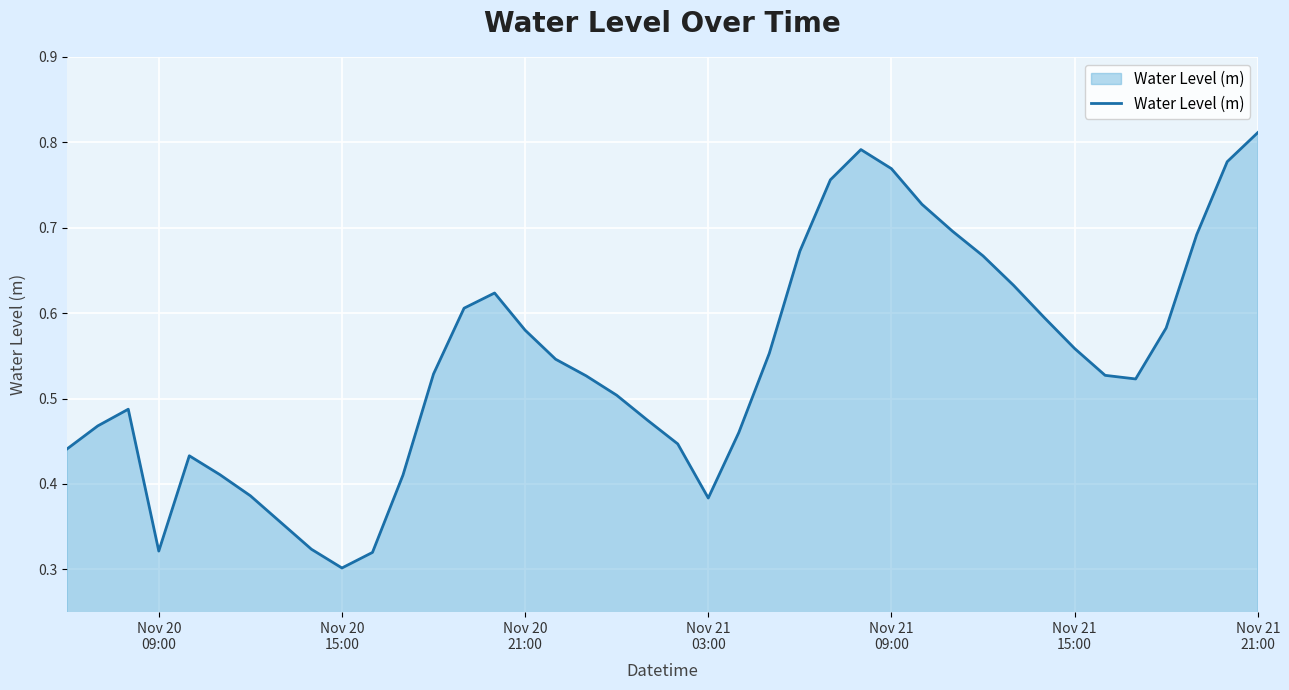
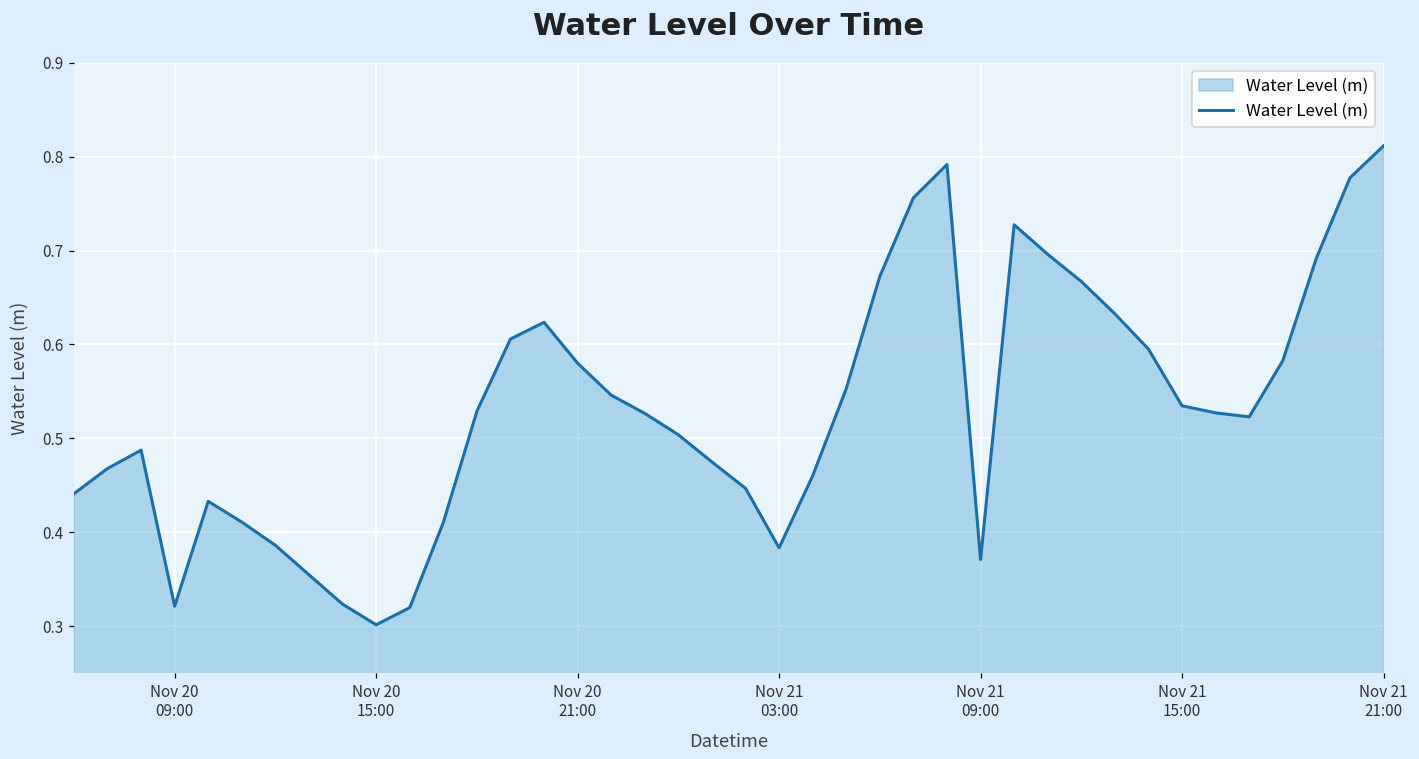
  {
    "Nov 20 09:00": 0.32,
    "Nov 20 15:00": 0.30,
    "Nov 20 21:00": 0.58,
    "Nov 21 03:00": 0.38,
-   "Nov 21 09:00": 0.77,
-   "Nov 21 15:00": 0.56,
+   "Nov 21 09:00": 0.37,
+   "Nov 21 15:00": 0.53,
    "Nov 21 21:00": 0.81
  }
